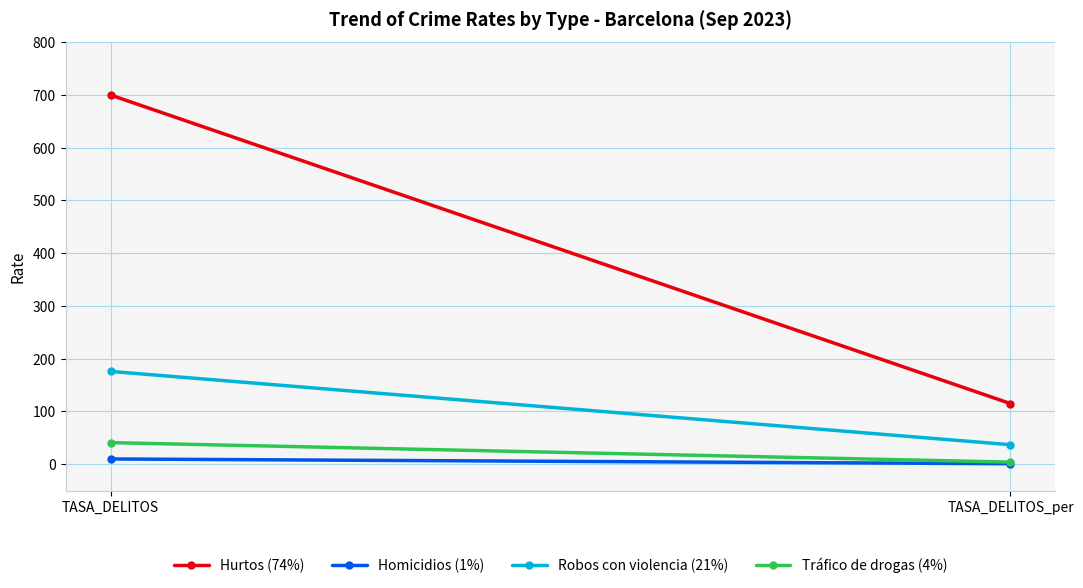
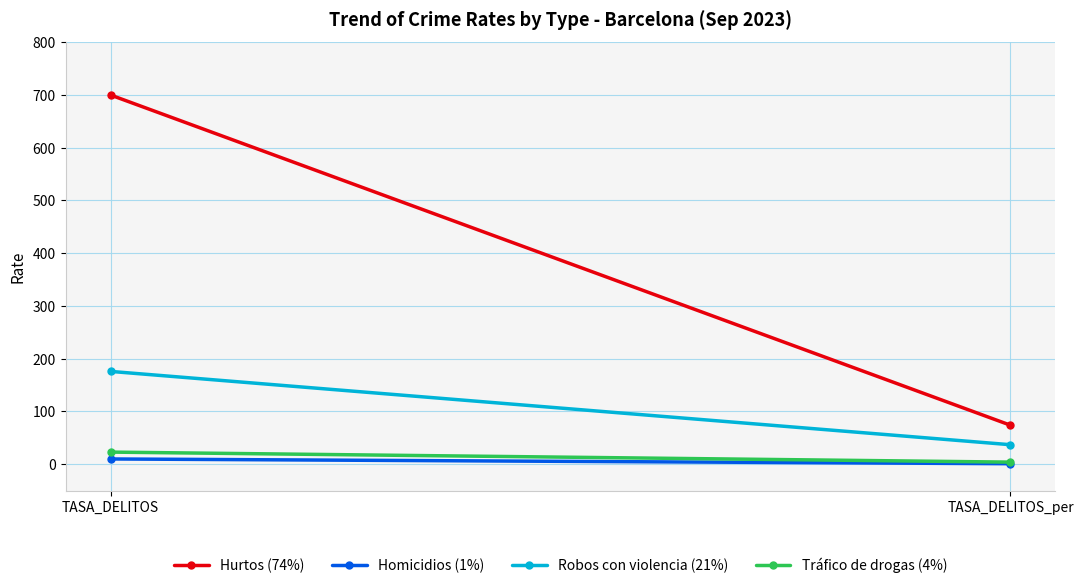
  {
    "Hurtos (74%)": {
      "TASA_DELITOS": 700,
-     "TASA_DELITOS_per": 120
+     "TASA_DELITOS_per": 70
    },
    "Homicidios (1%)": {
      "TASA_DELITOS": 10
    },
    "Robos con violencia (21%)": {
      "TASA_DELITOS": 180,
      "TASA_DELITOS_per": 40
    },
    "Tráfico de drogas (4%)": {
-     "TASA_DELITOS": 40
+     "TASA_DELITOS": 20
    }
  }
